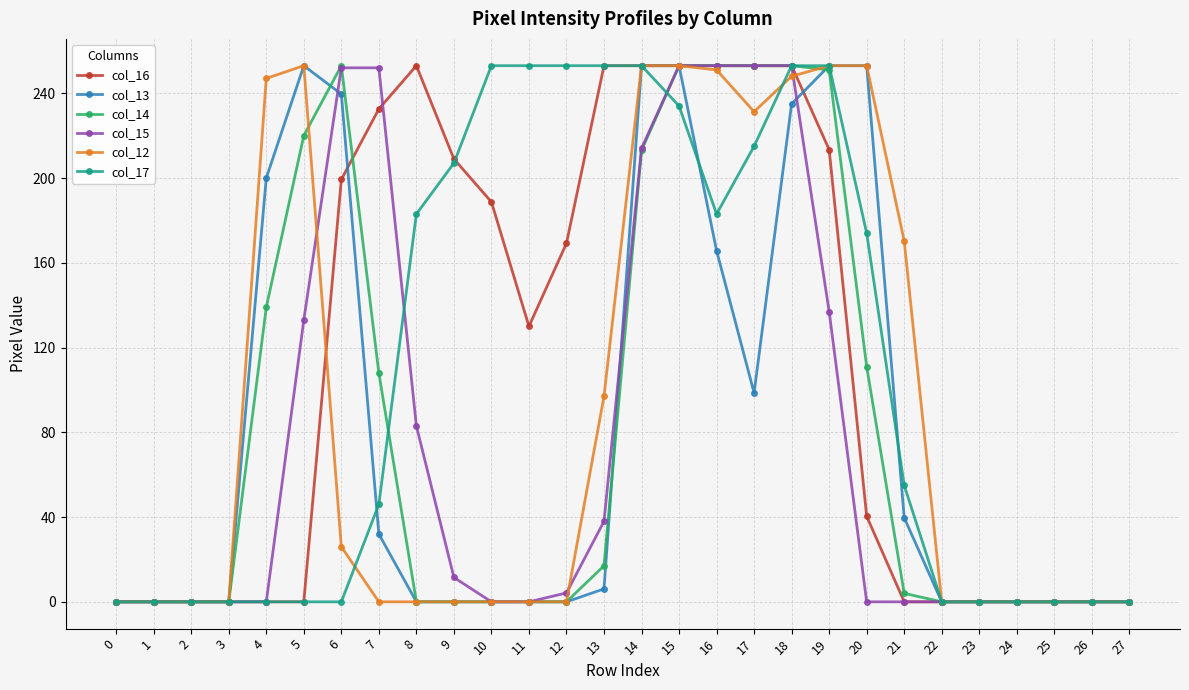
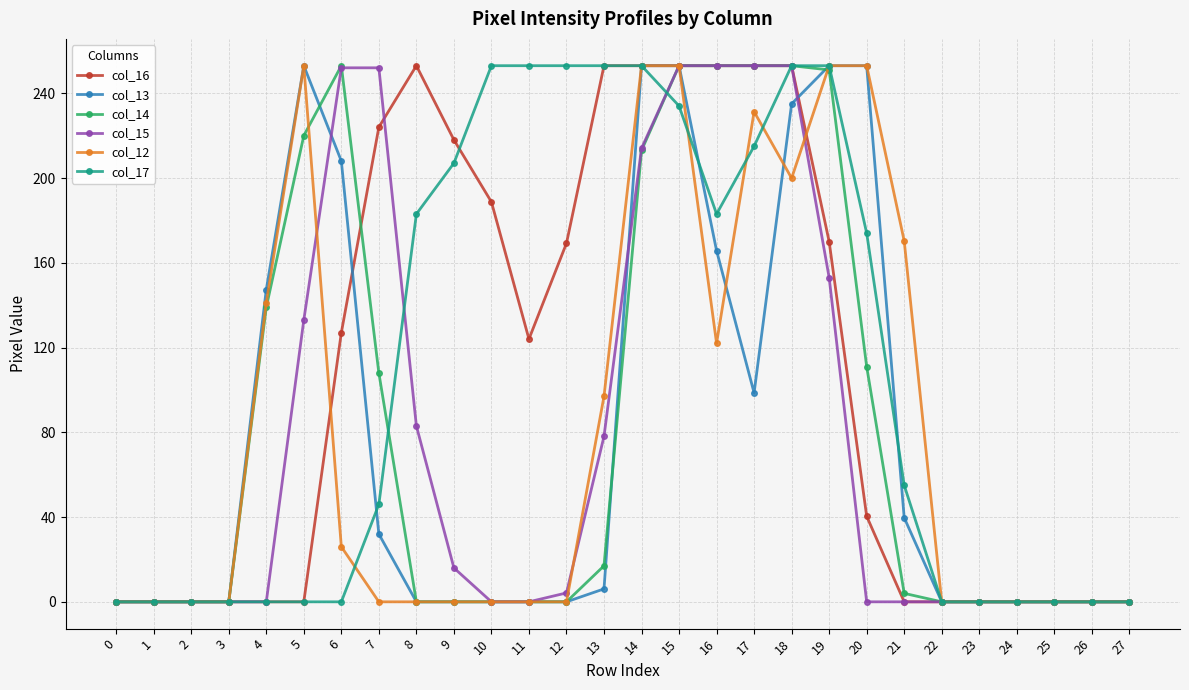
  {
    "col_16": {
-     "6": 199,
-     "7": 233,
+     "6": 127,
+     "7": 224,
      "8": 253,
-     "9": 209,
+     "9": 218,
      "10": 189,
-     "11": 130,
+     "11": 124,
      "12": 169,
-     "19": 213,
+     "19": 170,
      "20": 40
    },
    "col_13": {
-     "4": 200,
-     "6": 240,
+     "4": 147,
+     "6": 208,
      "7": 32,
      "13": 6,
      "16": 166,
      "17": 99,
      "18": 235,
      "21": 40
    },
    "col_15": {
      "5": 133,
      "7": 252,
      "8": 83,
-     "9": 12,
+     "9": 16,
      "12": 4,
-     "13": 38,
-     "19": 137,
+     "13": 78,
+     "19": 153,
      "20": 0
    },
    "col_12": {
-     "4": 247,
+     "4": 141,
      "6": 26,
      "7": 0,
      "13": 97,
-     "16": 251,
+     "16": 122,
      "17": 231,
-     "18": 248,
+     "18": 200,
      "21": 170
    }
  }
